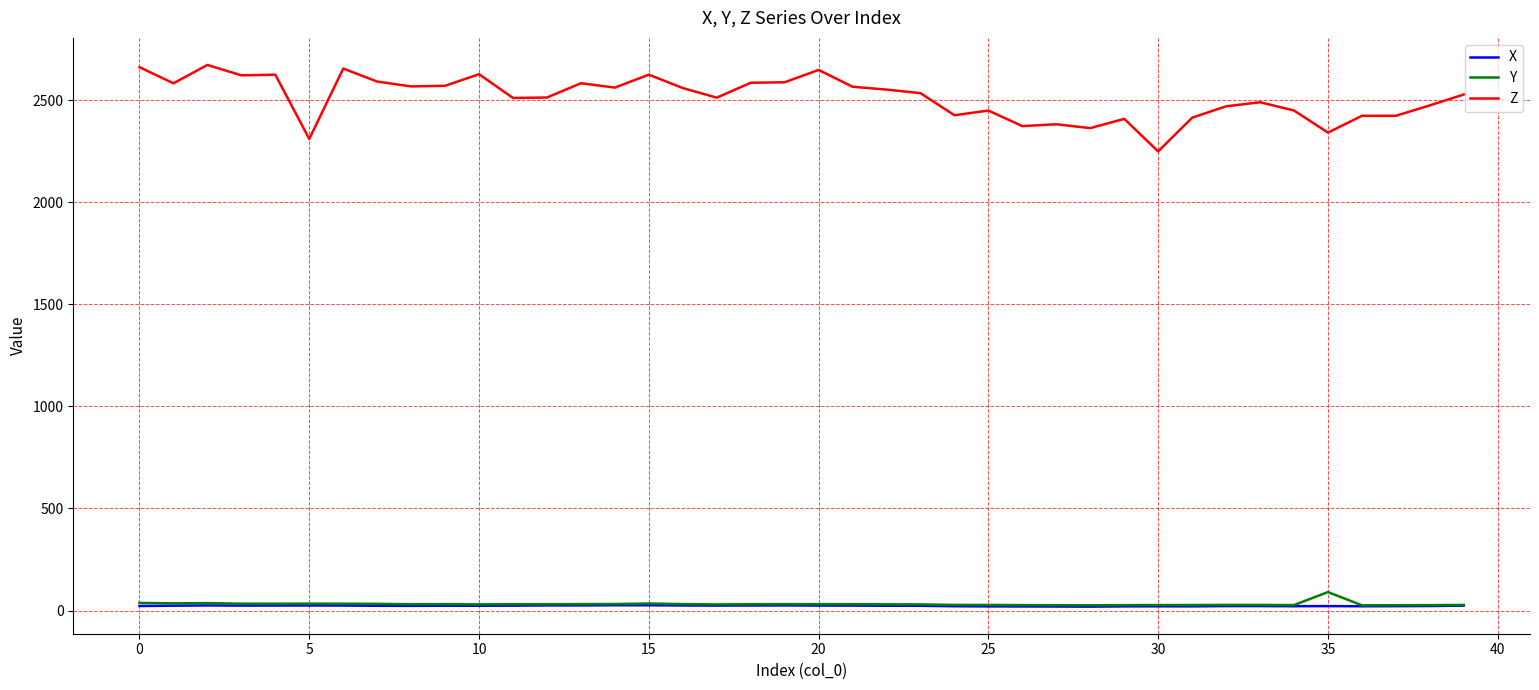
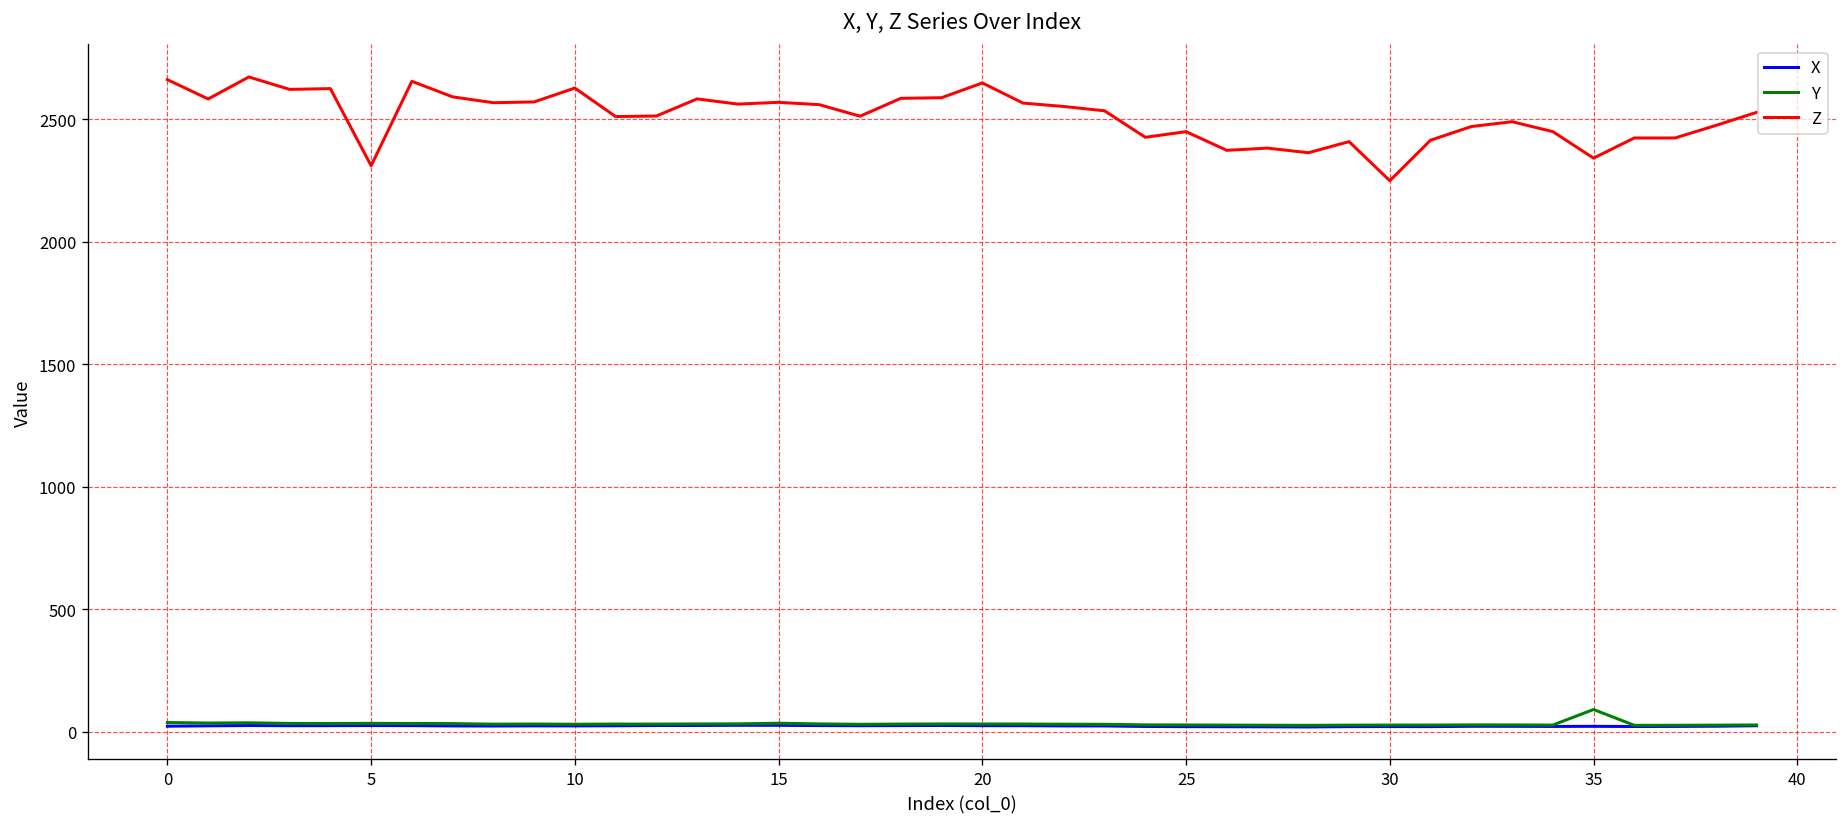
  {
    "X": {
      "0": 20,
      "35": 20
    },
    "Y": {
      "0": 40,
      "35": 90
    },
    "Z": {
      "0": 2660,
      "5": 2310,
      "10": 2630,
-     "15": 2630,
+     "15": 2570,
      "20": 2650,
      "25": 2450,
      "30": 2250,
      "35": 2340
    }
  }
